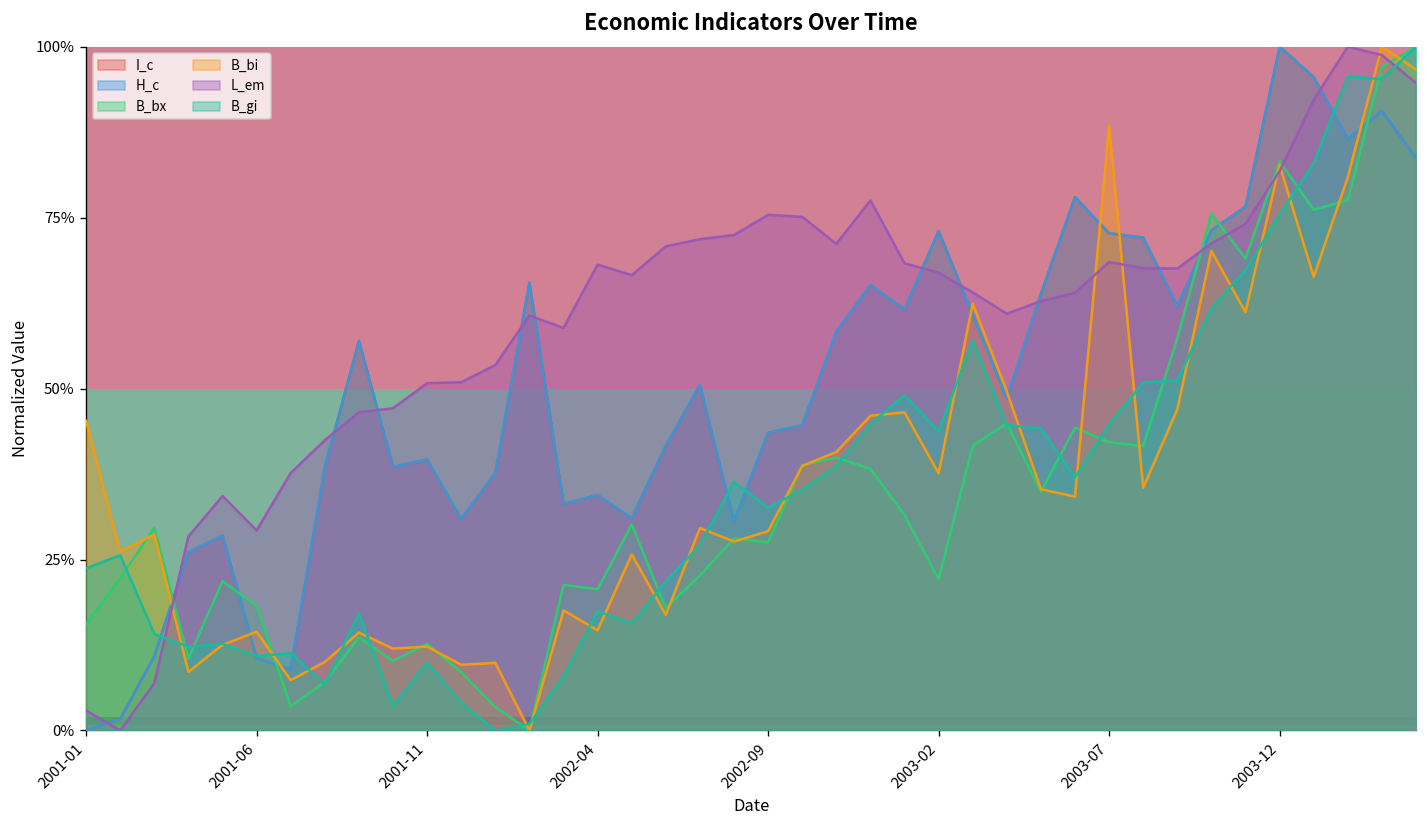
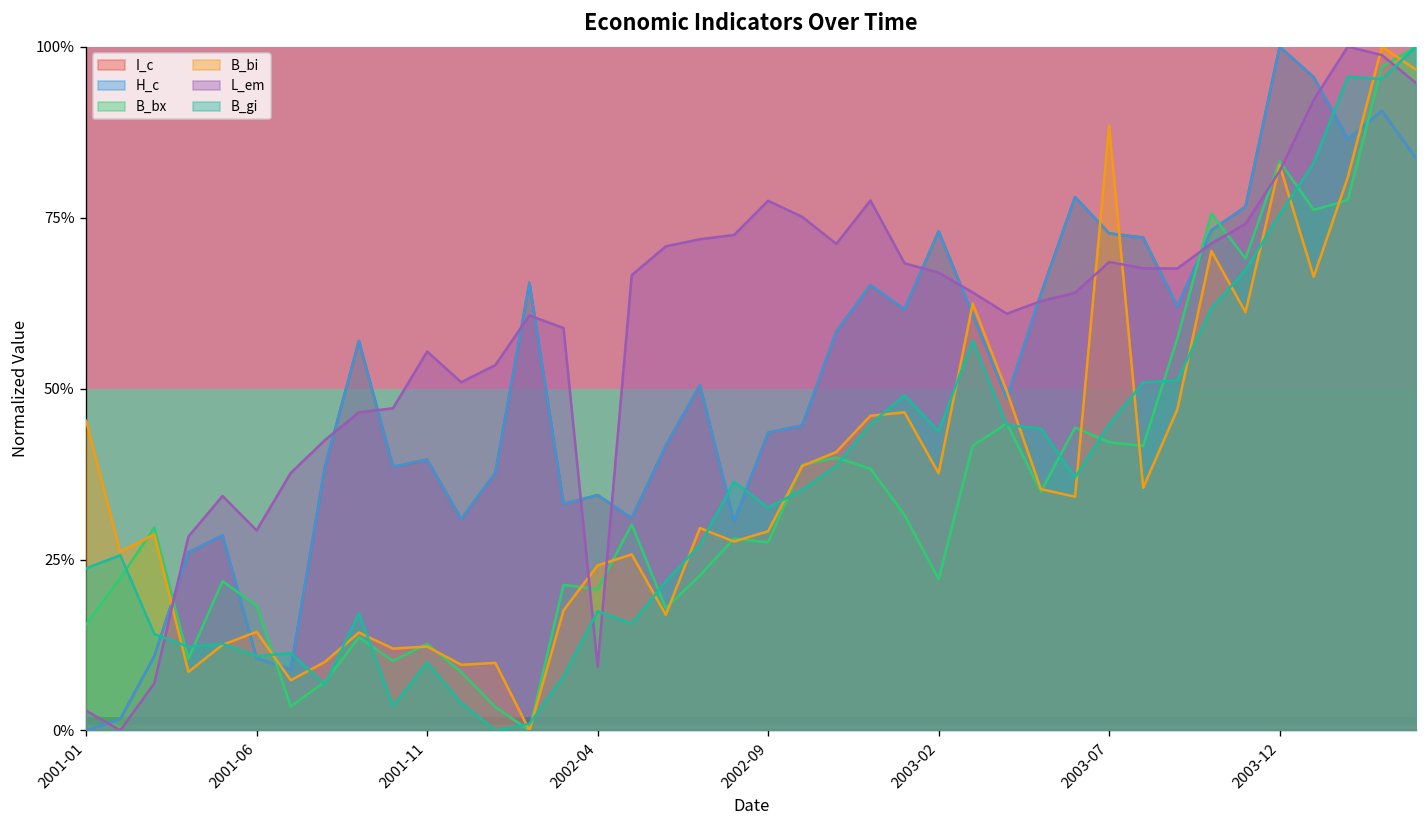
  {
    "B_bi": {
      "2001-01": "45%",
      "2001-06": "14%",
-     "2002-04": "15%",
+     "2002-04": "24%",
      "2002-09": "29%",
      "2003-02": "38%",
      "2003-07": "88%",
      "2003-12": "83%"
    },
    "L_em": {
      "2001-01": "3%",
      "2001-06": "29%",
-     "2001-11": "51%",
-     "2002-04": "68%",
-     "2002-09": "75%",
+     "2001-11": "55%",
+     "2002-04": "9%",
+     "2002-09": "77%",
      "2003-02": "67%",
      "2003-07": "69%",
      "2003-12": "82%"
    }
  }
